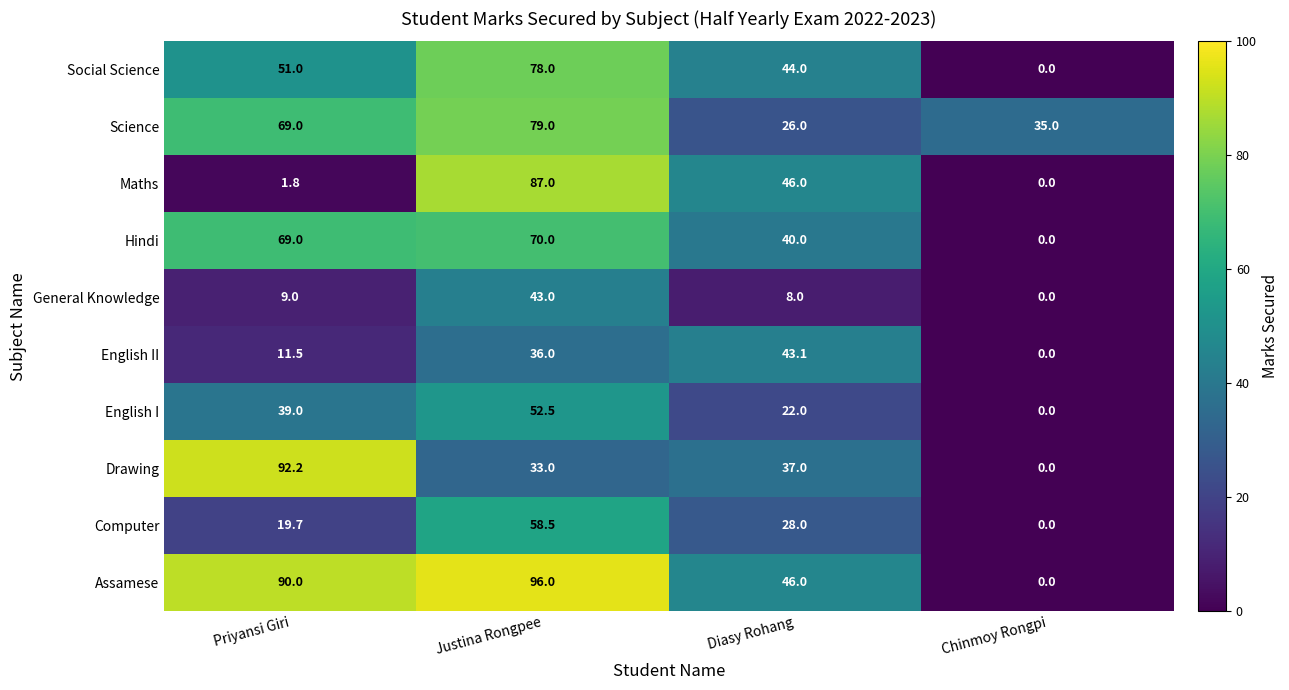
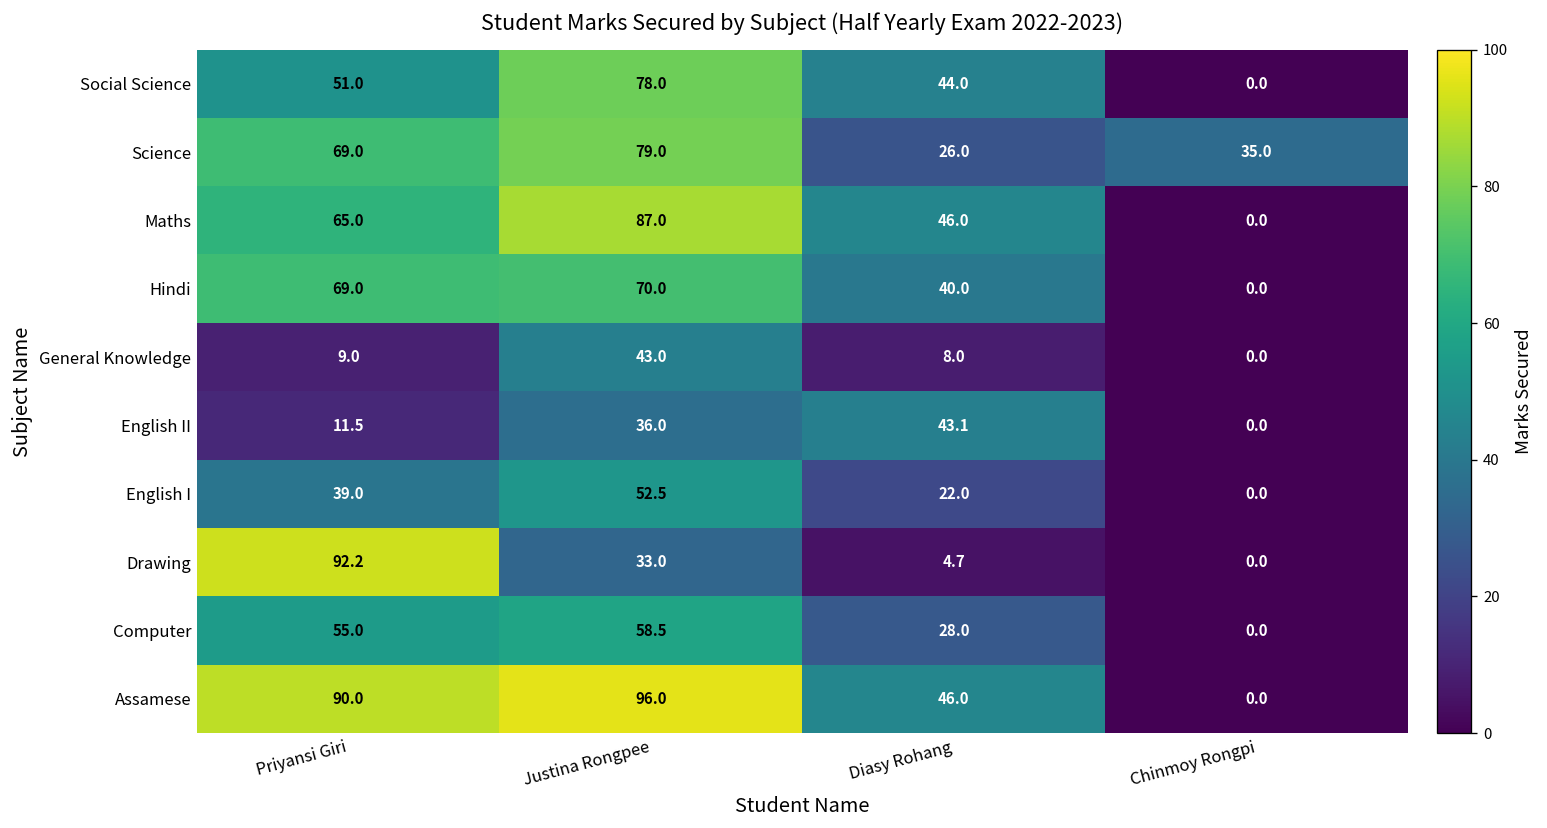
  {
    "Social Science": {
      "Priyansi Giri": 51.0,
      "Justina Rongpee": 78.0,
      "Diasy Rohang": 44.0,
      "Chinmoy Rongpi": 0.0
    },
    "Science": {
      "Priyansi Giri": 69.0,
      "Justina Rongpee": 79.0,
      "Diasy Rohang": 26.0,
      "Chinmoy Rongpi": 35.0
    },
    "Maths": {
-     "Priyansi Giri": 1.8,
+     "Priyansi Giri": 65.0,
      "Justina Rongpee": 87.0,
      "Diasy Rohang": 46.0,
      "Chinmoy Rongpi": 0.0
    },
    "Hindi": {
      "Priyansi Giri": 69.0,
      "Justina Rongpee": 70.0,
      "Diasy Rohang": 40.0,
      "Chinmoy Rongpi": 0.0
    },
    "General Knowledge": {
      "Priyansi Giri": 9.0,
      "Justina Rongpee": 43.0,
      "Diasy Rohang": 8.0,
      "Chinmoy Rongpi": 0.0
    },
    "English II": {
      "Priyansi Giri": 11.5,
      "Justina Rongpee": 36.0,
      "Diasy Rohang": 43.1,
      "Chinmoy Rongpi": 0.0
    },
    "English I": {
      "Priyansi Giri": 39.0,
      "Justina Rongpee": 52.5,
      "Diasy Rohang": 22.0,
      "Chinmoy Rongpi": 0.0
    },
    "Drawing": {
      "Priyansi Giri": 92.2,
      "Justina Rongpee": 33.0,
-     "Diasy Rohang": 37.0,
+     "Diasy Rohang": 4.7,
      "Chinmoy Rongpi": 0.0
    },
    "Computer": {
-     "Priyansi Giri": 19.7,
+     "Priyansi Giri": 55.0,
      "Justina Rongpee": 58.5,
      "Diasy Rohang": 28.0,
      "Chinmoy Rongpi": 0.0
    },
    "Assamese": {
      "Priyansi Giri": 90.0,
      "Justina Rongpee": 96.0,
      "Diasy Rohang": 46.0,
      "Chinmoy Rongpi": 0.0
    }
  }
